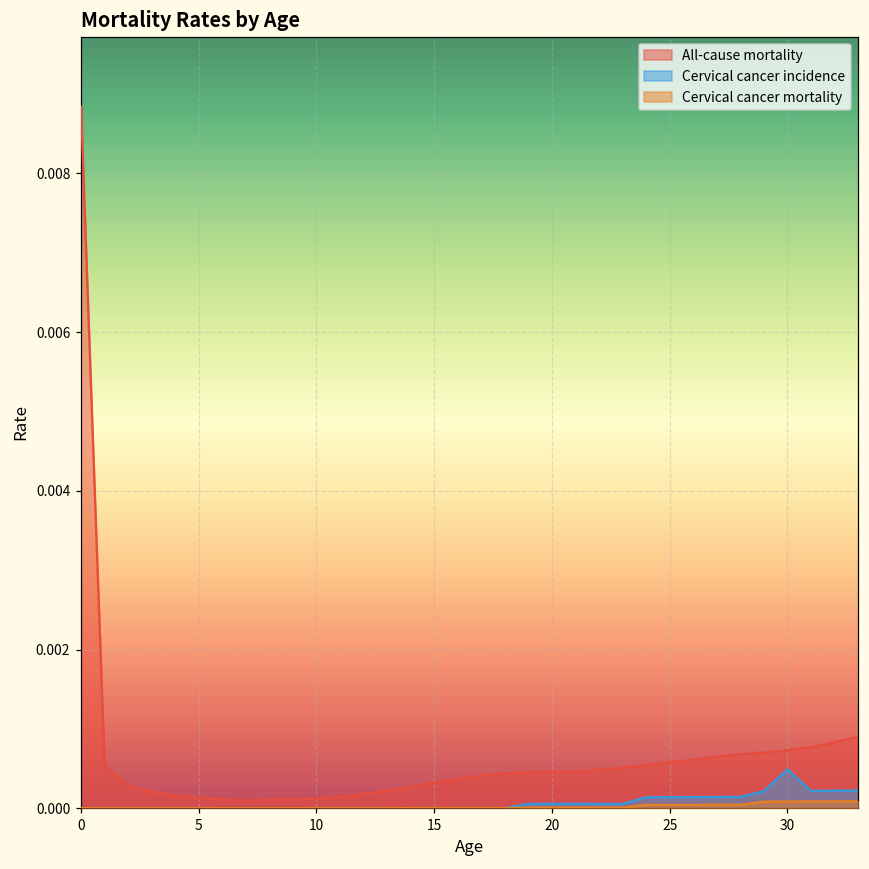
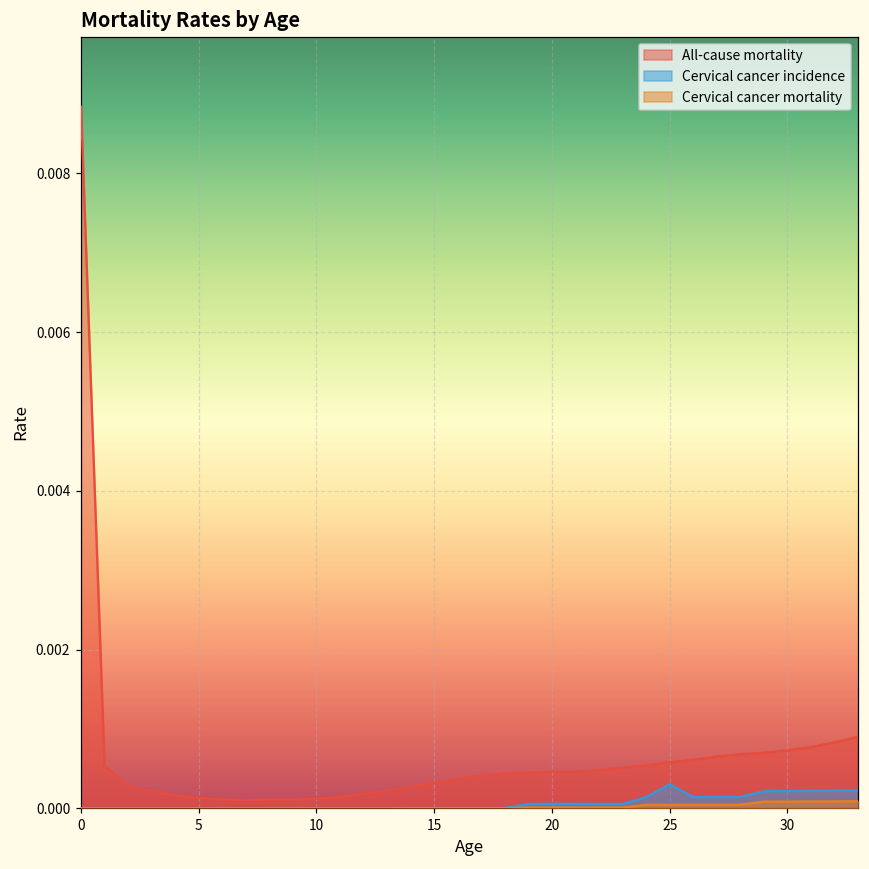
  {
    "Cervical cancer incidence": {
      "20": 0.0001,
-     "25": 0.0001,
-     "30": 0.0005
+     "25": 0.0003,
+     "30": 0.0002
    }
  }
